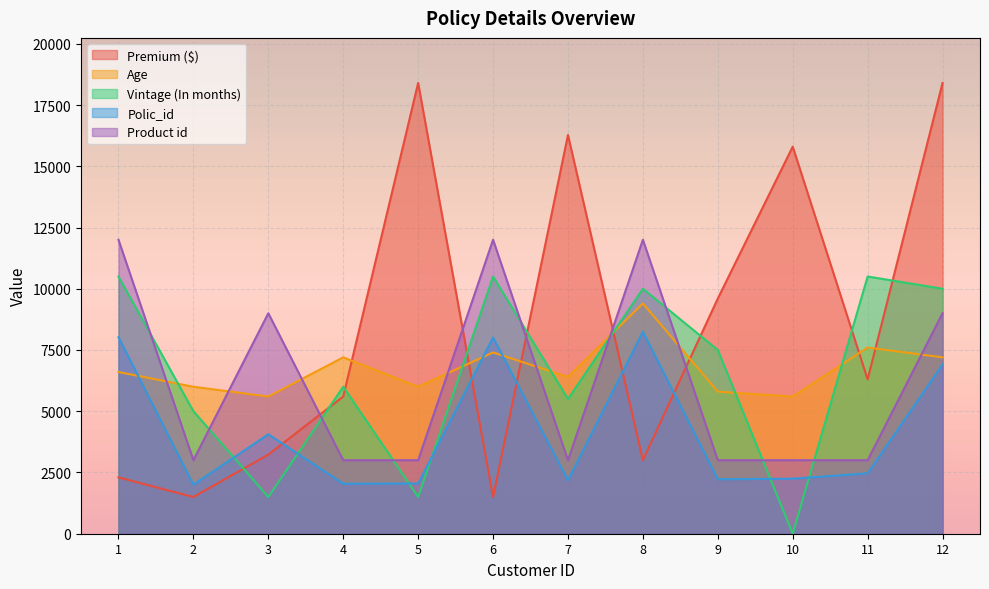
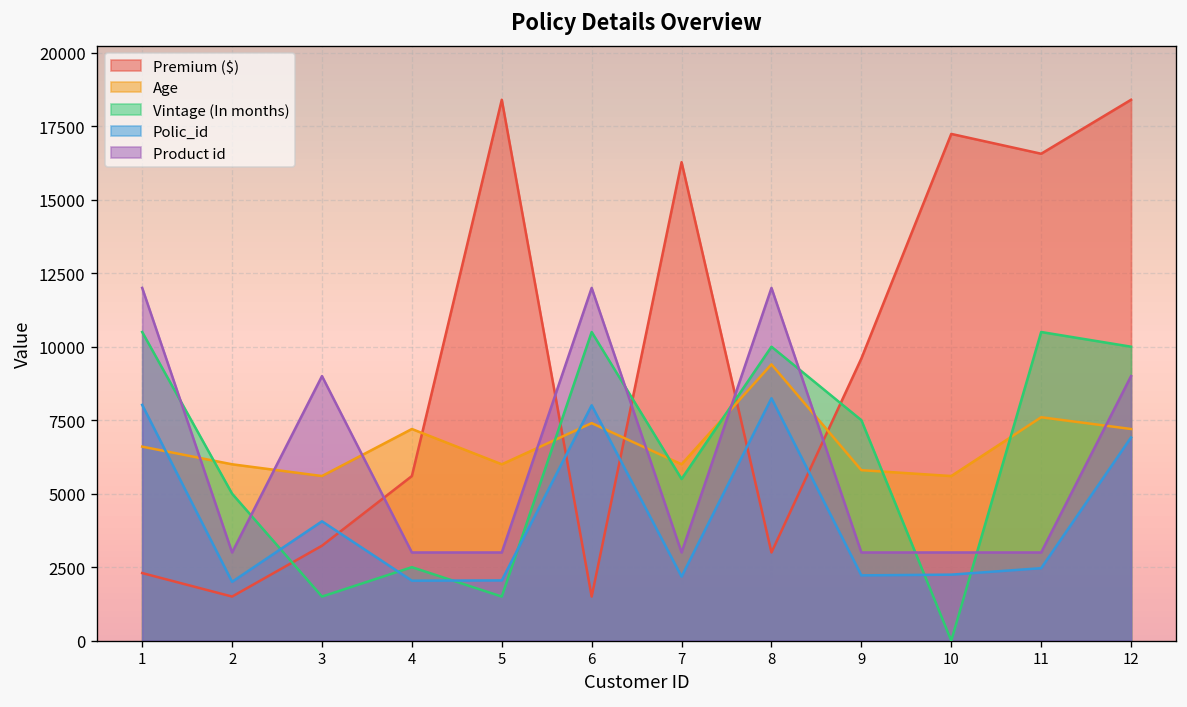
  {
    "Premium ($)": {
      "1": 2300,
      "2": 1500,
      "3": 3200,
      "4": 5600,
      "5": 18400,
      "6": 1500,
      "7": 16300,
      "8": 3000,
      "9": 9600,
-     "10": 15800,
-     "11": 6300,
+     "10": 17200,
+     "11": 16600,
      "12": 18400
    },
    "Age": {
      "1": 6600,
      "2": 6000,
      "3": 5600,
      "4": 7200,
      "5": 6000,
      "6": 7400,
-     "7": 6400,
+     "7": 6000,
      "8": 9400,
      "9": 5800,
      "10": 5600,
      "11": 7600,
      "12": 7200
    },
    "Vintage (In months)": {
      "1": 10500,
      "2": 5000,
      "3": 1500,
-     "4": 6000,
+     "4": 2500,
      "5": 1500,
      "6": 10500,
      "7": 5500,
      "8": 10000,
      "9": 7500,
      "10": 0,
      "11": 10500,
      "12": 10000
    },
    "Polic_id": {
      "1": 8000,
      "2": 2000,
      "3": 4100,
      "4": 2000,
      "5": 2100,
      "6": 8000,
      "7": 2200,
      "8": 8200,
      "9": 2200,
      "10": 2200,
      "11": 2500,
      "12": 6900
    },
    "Product id": {
      "1": 12000,
      "2": 3000,
      "3": 9000,
      "4": 3000,
      "5": 3000,
      "6": 12000,
      "7": 3000,
      "8": 12000,
      "9": 3000,
      "10": 3000,
      "11": 3000,
      "12": 9000
    }
  }
